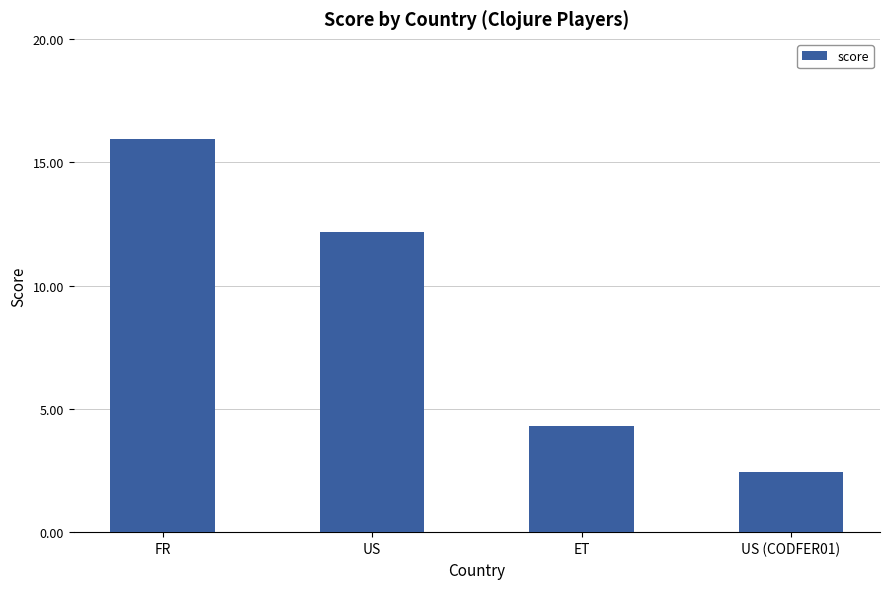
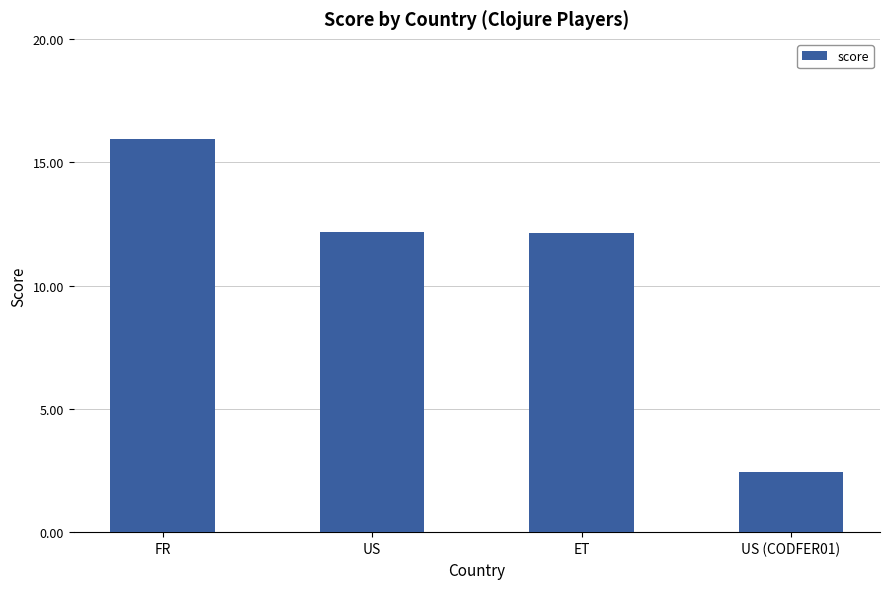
  {
    "FR": 15.9,
    "US": 12.2,
-   "ET": 4.3,
+   "ET": 12.1,
    "US (CODFER01)": 2.5
  }
